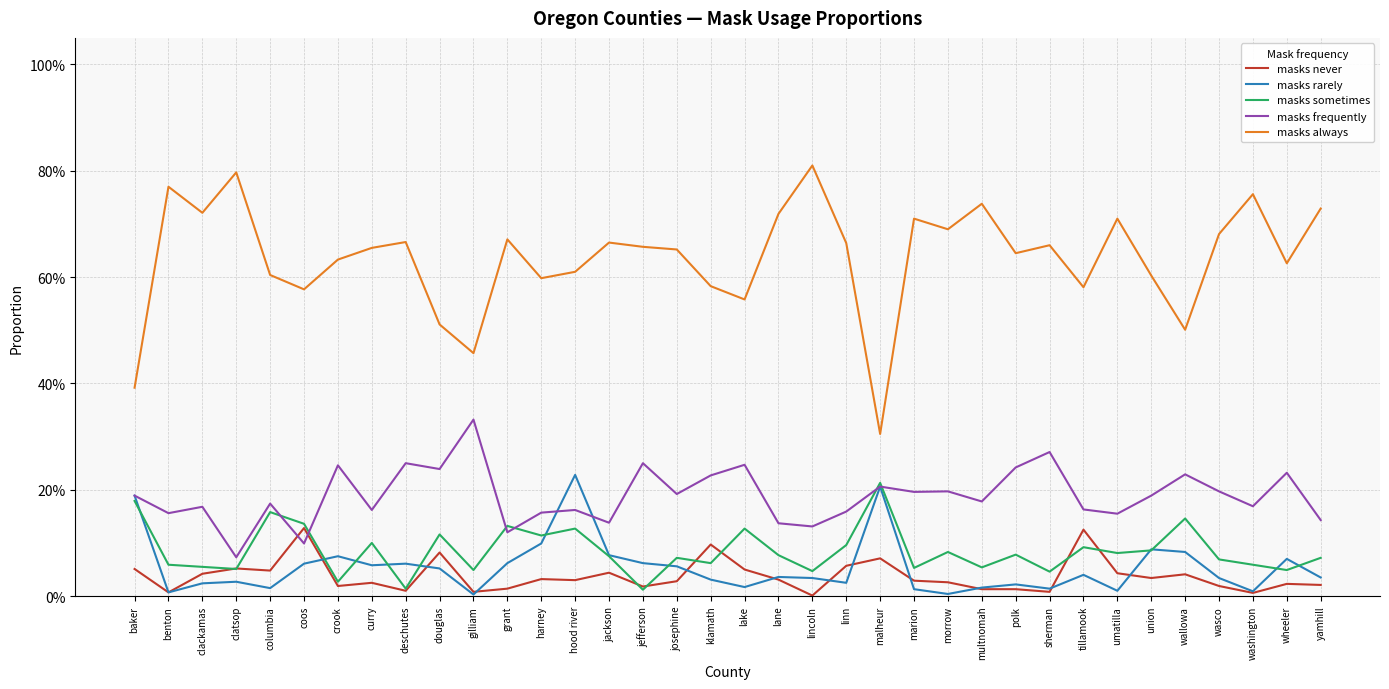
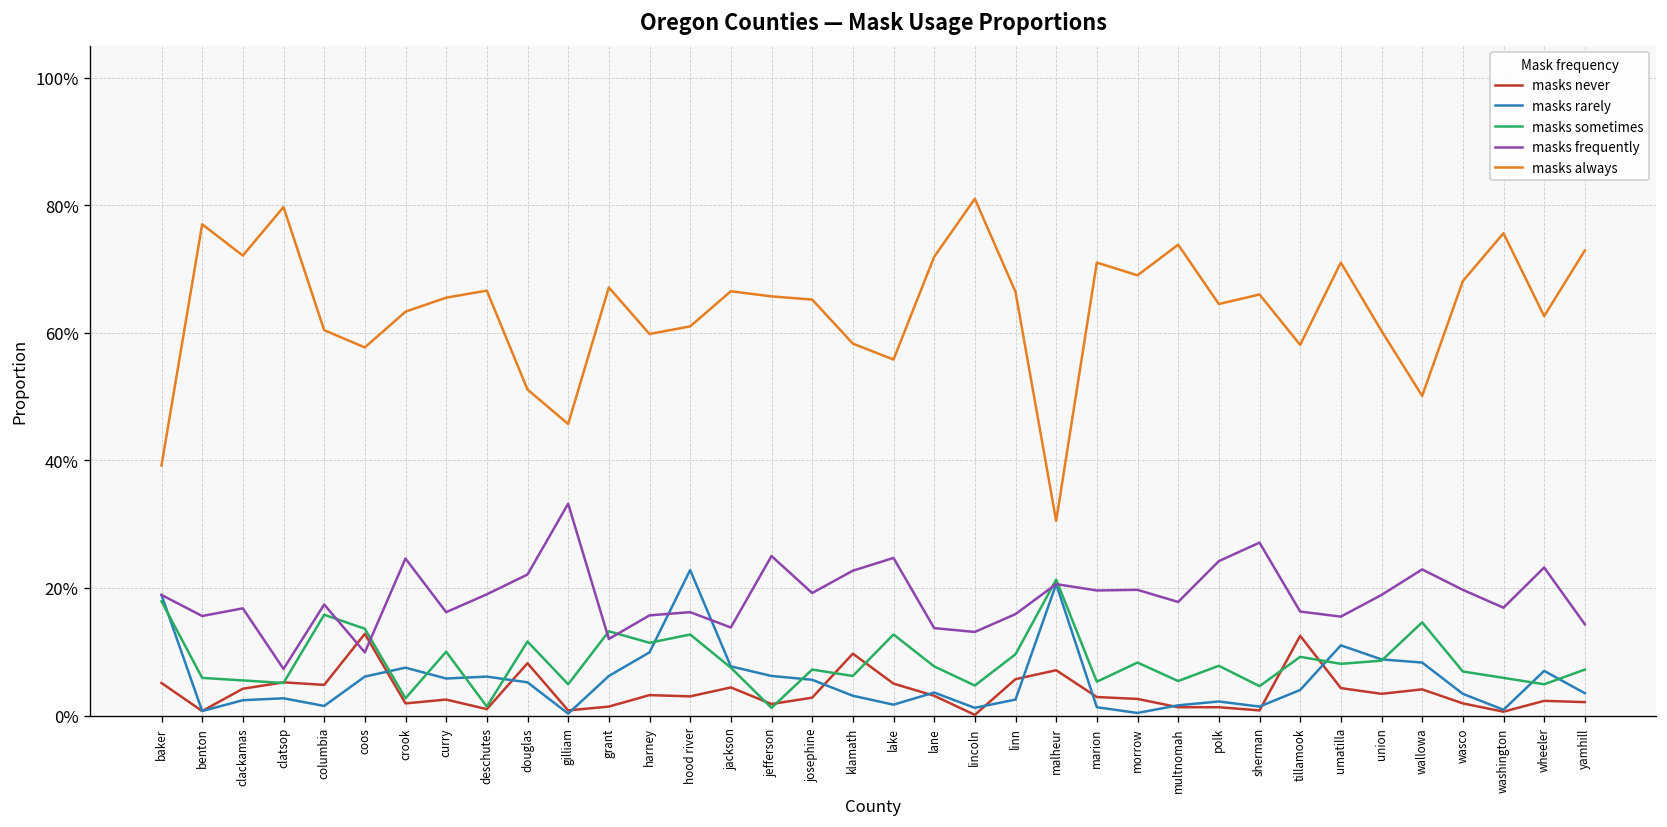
  {
    "masks never": {
      "baker": "5%",
      "clackamas": "4%",
      "columbia": "5%",
      "coos": "13%",
      "crook": "2%",
      "curry": "3%",
      "douglas": "8%",
      "gilliam": "1%",
      "grant": "1%",
      "harney": "3%",
      "hood river": "3%",
      "jackson": "4%",
      "jefferson": "2%",
      "josephine": "3%",
      "klamath": "10%",
      "lake": "5%",
      "lane": "3%",
      "lincoln": "0%",
      "linn": "6%",
      "malheur": "7%",
      "marion": "3%",
      "morrow": "3%",
      "polk": "1%",
      "sherman": "1%",
      "tillamook": "13%",
      "umatilla": "4%",
      "union": "3%",
      "wallowa": "4%",
      "wasco": "2%",
      "wheeler": "2%",
      "yamhill": "2%"
    },
    "masks rarely": {
      "clackamas": "2%",
      "clatsop": "3%",
      "columbia": "2%",
      "coos": "6%",
      "crook": "8%",
      "curry": "6%",
      "deschutes": "6%",
      "douglas": "5%",
      "gilliam": "0%",
      "grant": "6%",
      "harney": "10%",
      "hood river": "23%",
      "jefferson": "6%",
      "josephine": "6%",
      "klamath": "3%",
      "lake": "2%",
      "lane": "4%",
-     "lincoln": "3%",
+     "lincoln": "1%",
      "linn": "3%",
      "marion": "1%",
      "morrow": "0%",
      "polk": "2%",
      "sherman": "1%",
      "tillamook": "4%",
-     "umatilla": "1%",
+     "umatilla": "11%",
      "wallowa": "8%",
      "wasco": "3%",
      "wheeler": "7%",
      "yamhill": "4%"
    },
    "masks sometimes": {
      "baker": "18%",
      "benton": "6%",
      "clackamas": "6%",
      "columbia": "16%",
      "coos": "14%",
      "crook": "3%",
      "curry": "10%",
      "douglas": "12%",
      "gilliam": "5%",
      "grant": "13%",
      "harney": "11%",
      "hood river": "13%",
      "jefferson": "1%",
      "josephine": "7%",
      "klamath": "6%",
      "lake": "13%",
      "lane": "8%",
      "lincoln": "5%",
      "linn": "10%",
      "malheur": "21%",
      "marion": "5%",
      "morrow": "8%",
      "multnomah": "5%",
      "polk": "8%",
      "sherman": "5%",
      "tillamook": "9%",
      "umatilla": "8%",
      "wallowa": "15%",
      "wasco": "7%",
      "washington": "6%",
      "wheeler": "5%",
      "yamhill": "7%"
    },
    "masks frequently": {
      "benton": "16%",
      "clackamas": "17%",
      "clatsop": "7%",
      "columbia": "17%",
      "coos": "10%",
      "crook": "25%",
      "curry": "16%",
-     "deschutes": "25%",
-     "douglas": "24%",
+     "deschutes": "19%",
+     "douglas": "22%",
      "gilliam": "33%",
      "grant": "12%",
      "harney": "16%",
      "hood river": "16%",
      "jackson": "14%",
      "jefferson": "25%",
      "josephine": "19%",
      "klamath": "23%",
      "lake": "25%",
      "lane": "14%",
      "lincoln": "13%",
      "linn": "16%",
      "marion": "20%",
      "morrow": "20%",
      "multnomah": "18%",
      "polk": "24%",
      "sherman": "27%",
      "tillamook": "16%",
      "umatilla": "16%",
      "union": "19%",
      "wallowa": "23%",
      "wasco": "20%",
      "washington": "17%",
      "wheeler": "23%",
      "yamhill": "14%"
    },
    "masks always": {
      "baker": "39%",
      "benton": "77%",
      "clackamas": "72%",
      "clatsop": "80%",
      "columbia": "60%",
      "coos": "58%",
      "crook": "63%",
      "curry": "66%",
      "deschutes": "67%",
      "douglas": "51%",
      "gilliam": "46%",
      "grant": "67%",
      "harney": "60%",
      "hood river": "61%",
      "jackson": "67%",
      "jefferson": "66%",
      "josephine": "65%",
      "klamath": "58%",
      "lake": "56%",
      "lane": "72%",
      "lincoln": "81%",
      "linn": "66%",
      "malheur": "31%",
      "marion": "71%",
      "morrow": "69%",
      "multnomah": "74%",
      "polk": "65%",
      "sherman": "66%",
      "tillamook": "58%",
      "umatilla": "71%",
      "union": "60%",
      "wallowa": "50%",
      "wasco": "68%",
      "washington": "76%",
      "wheeler": "63%",
      "yamhill": "73%"
    }
  }
